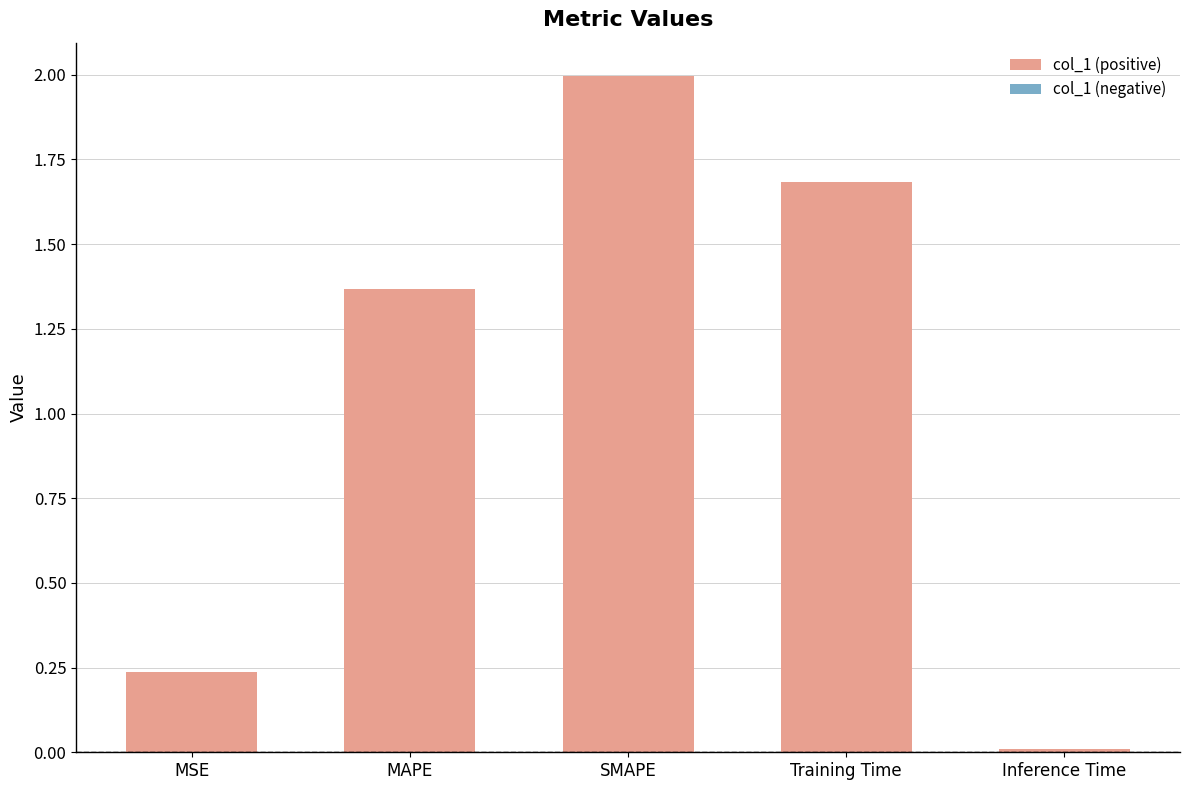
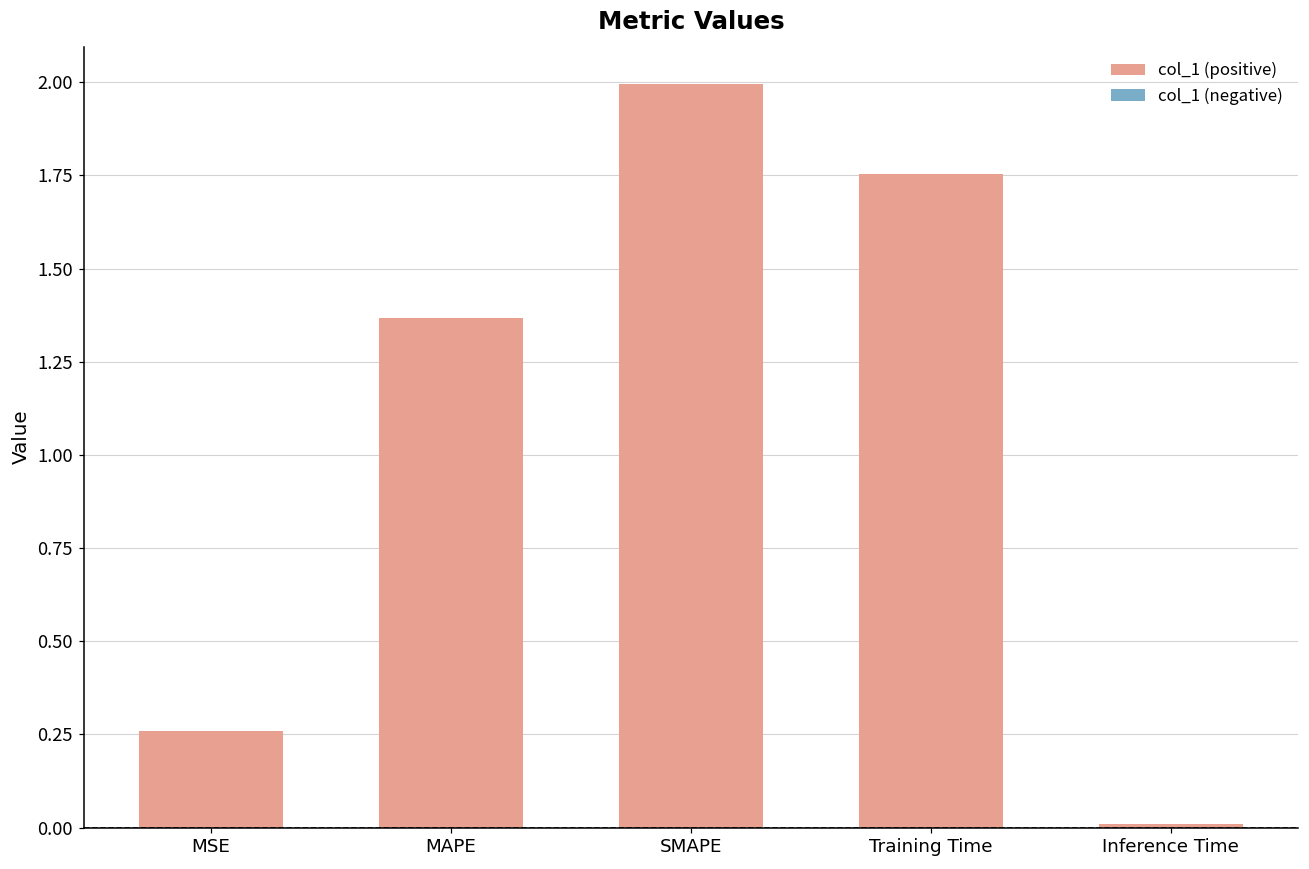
  {
    "col_1 (positive)": {
-     "MSE": 0.24,
+     "MSE": 0.26,
      "MAPE": 1.37,
      "SMAPE": 1.99,
-     "Training Time": 1.68,
+     "Training Time": 1.75,
      "Inference Time": 0.01
    },
    "col_1 (negative)": {
      "MSE": 0.00,
      "MAPE": 0.00,
      "SMAPE": 0.00,
      "Training Time": 0.00,
      "Inference Time": 0.00
    }
  }
